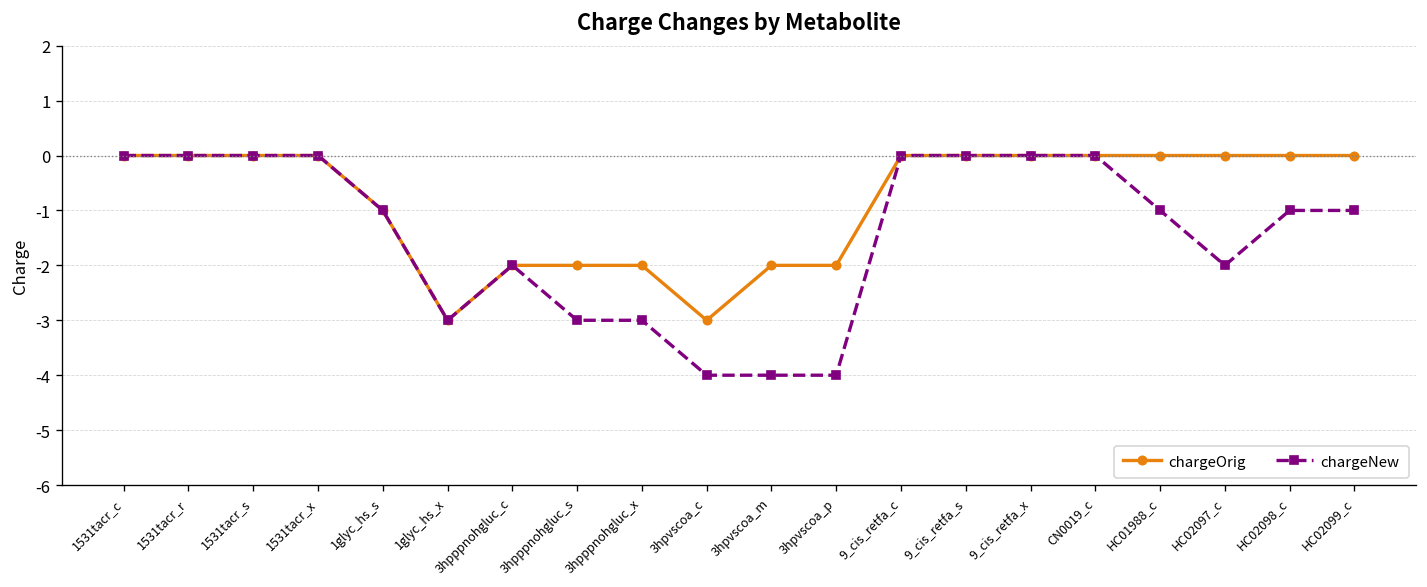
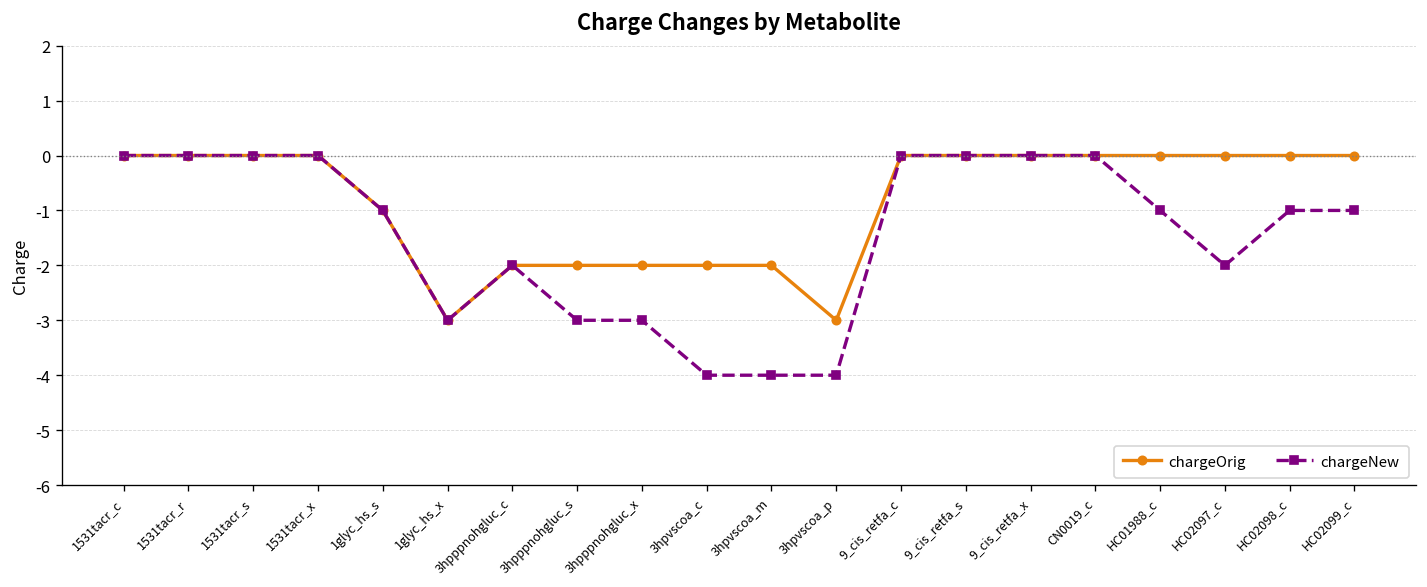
  {
    "chargeOrig": {
      "3hpppnohgluc_s": -2,
      "3hpppnohgluc_x": -2,
-     "3hpvscoa_c": -3,
+     "3hpvscoa_c": -2,
      "3hpvscoa_m": -2,
-     "3hpvscoa_p": -2,
+     "3hpvscoa_p": -3,
      "HC01988_c": 0,
      "HC02097_c": 0,
      "HC02098_c": 0,
      "HC02099_c": 0
    },
    "chargeNew": {
      "3hpppnohgluc_s": -3,
      "3hpppnohgluc_x": -3,
      "3hpvscoa_c": -4,
      "3hpvscoa_m": -4,
      "3hpvscoa_p": -4,
      "HC01988_c": -1,
      "HC02097_c": -2,
      "HC02098_c": -1,
      "HC02099_c": -1
    }
  }
